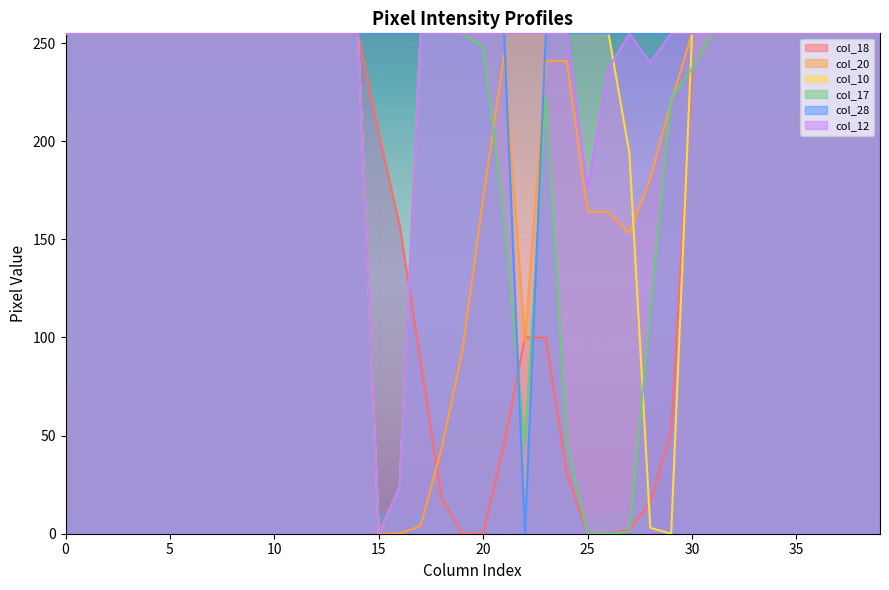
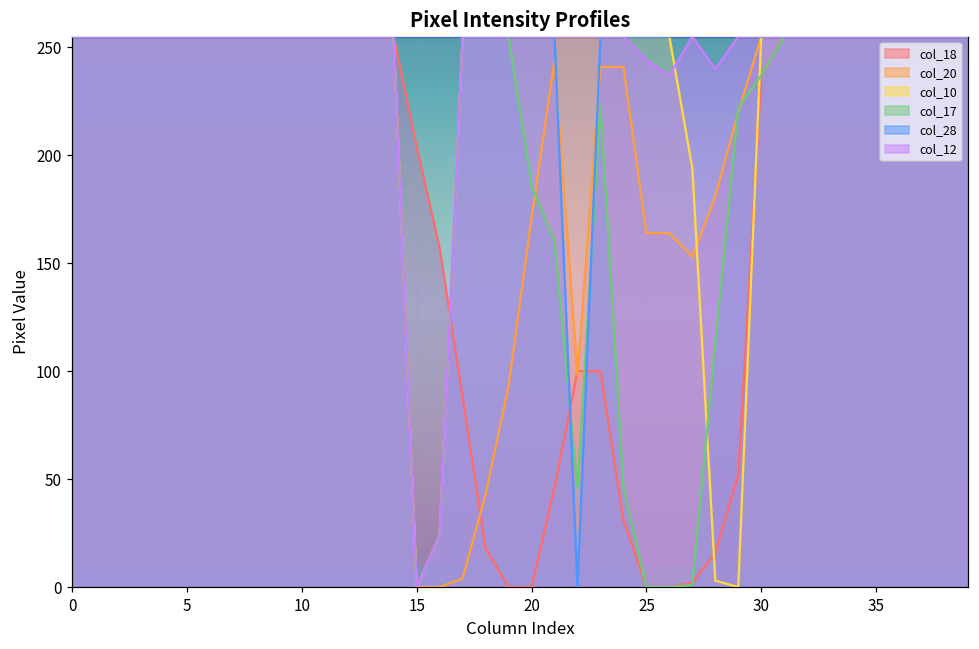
  {
    "col_17": {
-     "20": 248
+     "20": 186
    },
    "col_28": {
      "15": 255
    },
    "col_12": {
-     "25": 176
+     "25": 244
    }
  }
